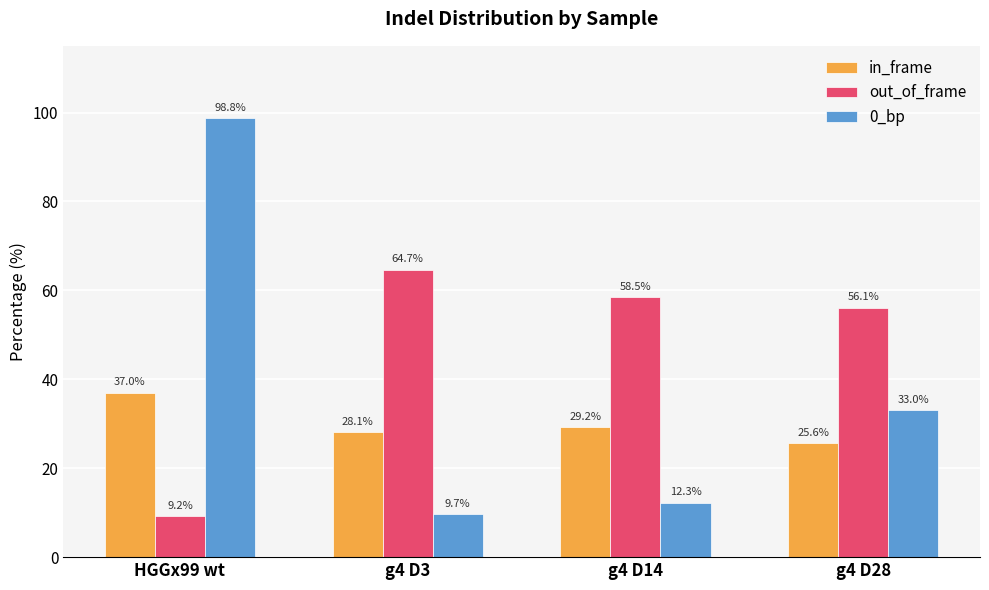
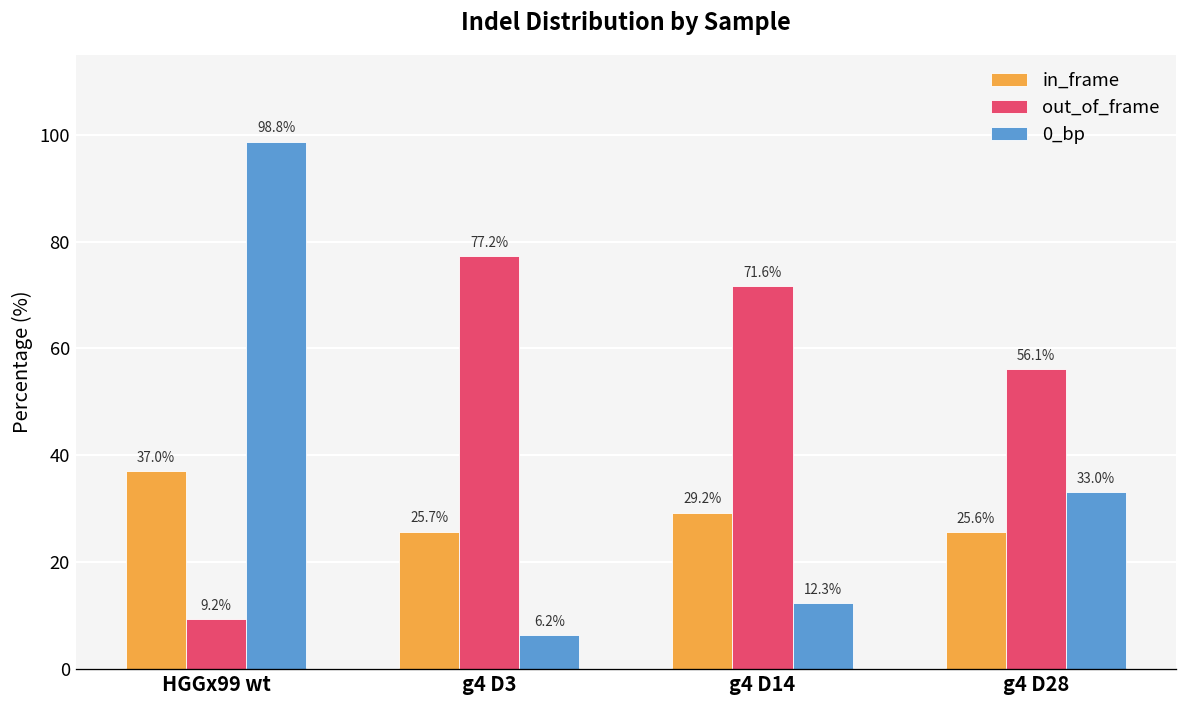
  {
    "in_frame": {
      "HGGx99 wt": "37.0%",
-     "g4 D3": "28.1%",
+     "g4 D3": "25.7%",
      "g4 D14": "29.2%",
      "g4 D28": "25.6%"
    },
    "out_of_frame": {
      "HGGx99 wt": "9.2%",
-     "g4 D3": "64.7%",
-     "g4 D14": "58.5%",
+     "g4 D3": "77.2%",
+     "g4 D14": "71.6%",
      "g4 D28": "56.1%"
    },
    "0_bp": {
      "HGGx99 wt": "98.8%",
-     "g4 D3": "9.7%",
+     "g4 D3": "6.2%",
      "g4 D14": "12.3%",
      "g4 D28": "33.0%"
    }
  }
